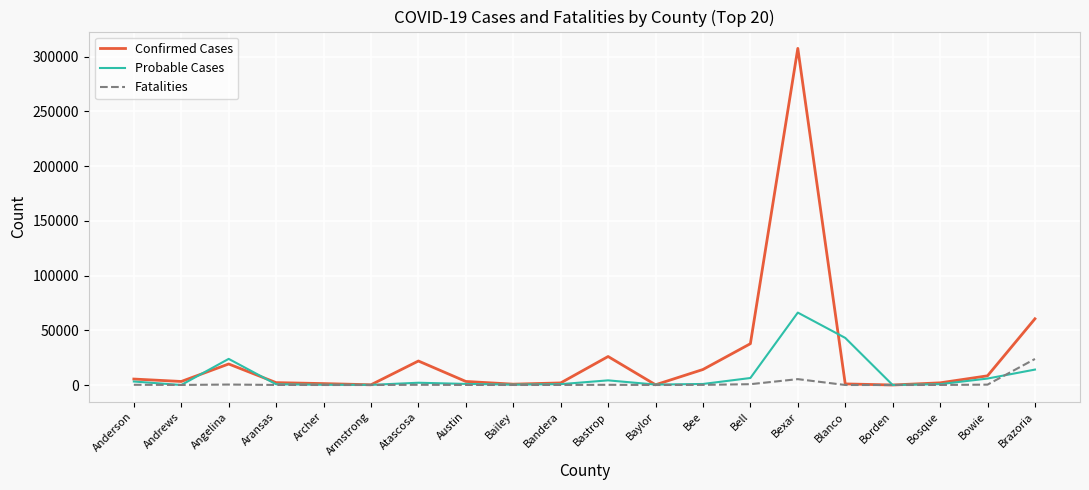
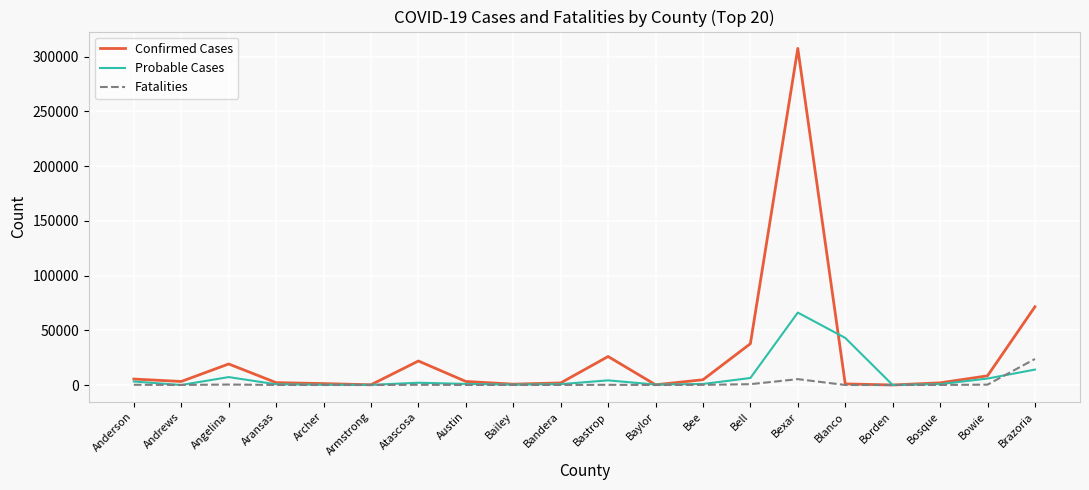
  {
    "Confirmed Cases": {
      "Andrews": 3000,
      "Angelina": 19000,
      "Atascosa": 22000,
      "Bastrop": 26000,
-     "Bee": 14000,
+     "Bee": 5000,
      "Bell": 38000,
      "Bexar": 308000,
      "Bowie": 8000,
-     "Brazoria": 61000
+     "Brazoria": 72000
    },
    "Probable Cases": {
-     "Angelina": 24000,
+     "Angelina": 7000,
      "Bastrop": 4000,
      "Bell": 6000,
      "Bexar": 66000,
      "Blanco": 43000,
      "Bowie": 6000,
      "Brazoria": 14000
    },
    "Fatalities": {
      "Anderson": 0,
      "Angelina": 0,
      "Bastrop": 0,
      "Bell": 1000,
      "Bexar": 5000,
      "Bowie": 0,
      "Brazoria": 24000
    }
  }
